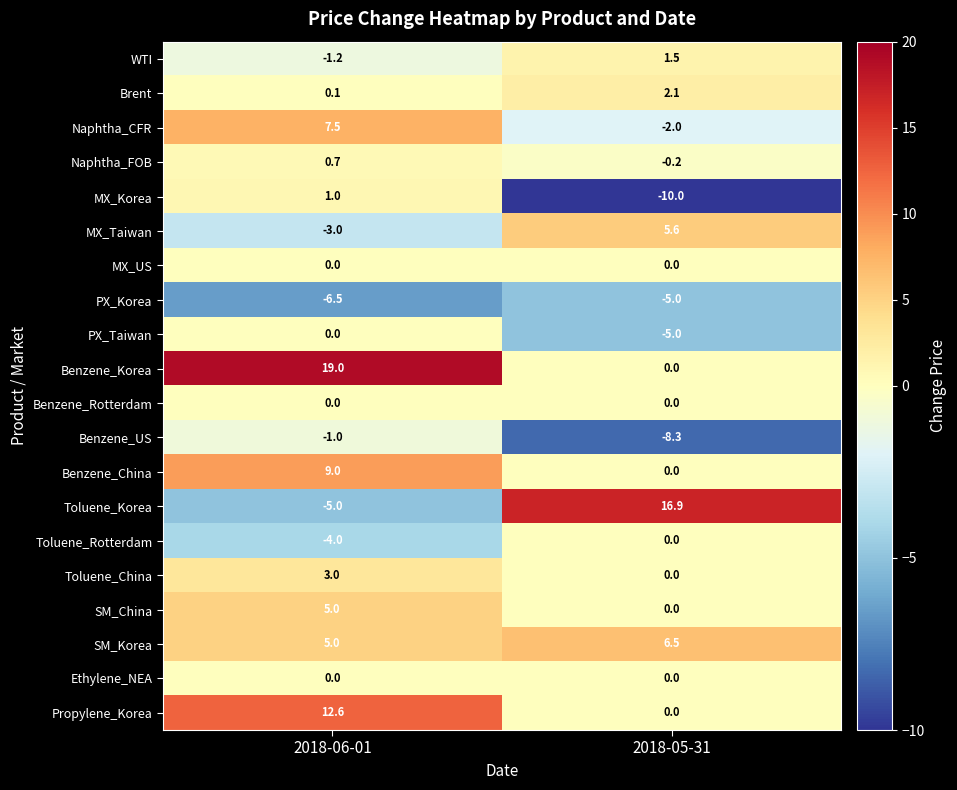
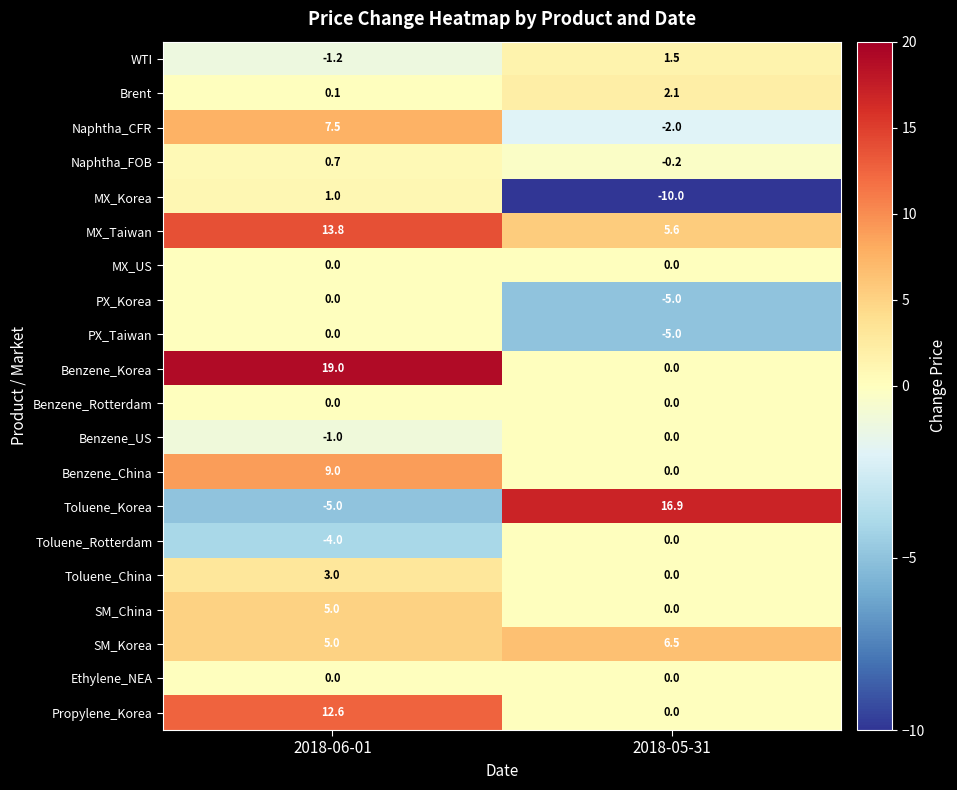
  {
    "WTI": {
      "2018-06-01": -1.2,
      "2018-05-31": 1.5
    },
    "Brent": {
      "2018-06-01": 0.1,
      "2018-05-31": 2.1
    },
    "Naphtha_CFR": {
      "2018-06-01": 7.5,
      "2018-05-31": -2.0
    },
    "Naphtha_FOB": {
      "2018-06-01": 0.7,
      "2018-05-31": -0.2
    },
    "MX_Korea": {
      "2018-06-01": 1.0,
      "2018-05-31": -10.0
    },
    "MX_Taiwan": {
-     "2018-06-01": -3.0,
+     "2018-06-01": 13.8,
      "2018-05-31": 5.6
    },
    "MX_US": {
      "2018-06-01": 0.0,
      "2018-05-31": 0.0
    },
    "PX_Korea": {
-     "2018-06-01": -6.5,
+     "2018-06-01": 0.0,
      "2018-05-31": -5.0
    },
    "PX_Taiwan": {
      "2018-06-01": 0.0,
      "2018-05-31": -5.0
    },
    "Benzene_Korea": {
      "2018-06-01": 19.0,
      "2018-05-31": 0.0
    },
    "Benzene_Rotterdam": {
      "2018-06-01": 0.0,
      "2018-05-31": 0.0
    },
    "Benzene_US": {
      "2018-06-01": -1.0,
-     "2018-05-31": -8.3
+     "2018-05-31": 0.0
    },
    "Benzene_China": {
      "2018-06-01": 9.0,
      "2018-05-31": 0.0
    },
    "Toluene_Korea": {
      "2018-06-01": -5.0,
      "2018-05-31": 16.9
    },
    "Toluene_Rotterdam": {
      "2018-06-01": -4.0,
      "2018-05-31": 0.0
    },
    "Toluene_China": {
      "2018-06-01": 3.0,
      "2018-05-31": 0.0
    },
    "SM_China": {
      "2018-06-01": 5.0,
      "2018-05-31": 0.0
    },
    "SM_Korea": {
      "2018-06-01": 5.0,
      "2018-05-31": 6.5
    },
    "Ethylene_NEA": {
      "2018-06-01": 0.0,
      "2018-05-31": 0.0
    },
    "Propylene_Korea": {
      "2018-06-01": 12.6,
      "2018-05-31": 0.0
    }
  }
